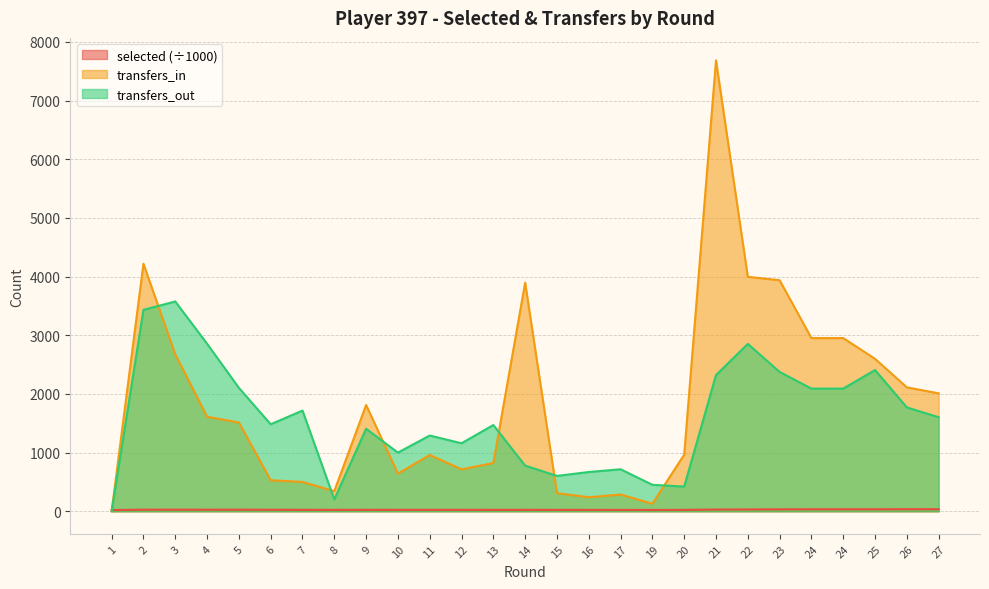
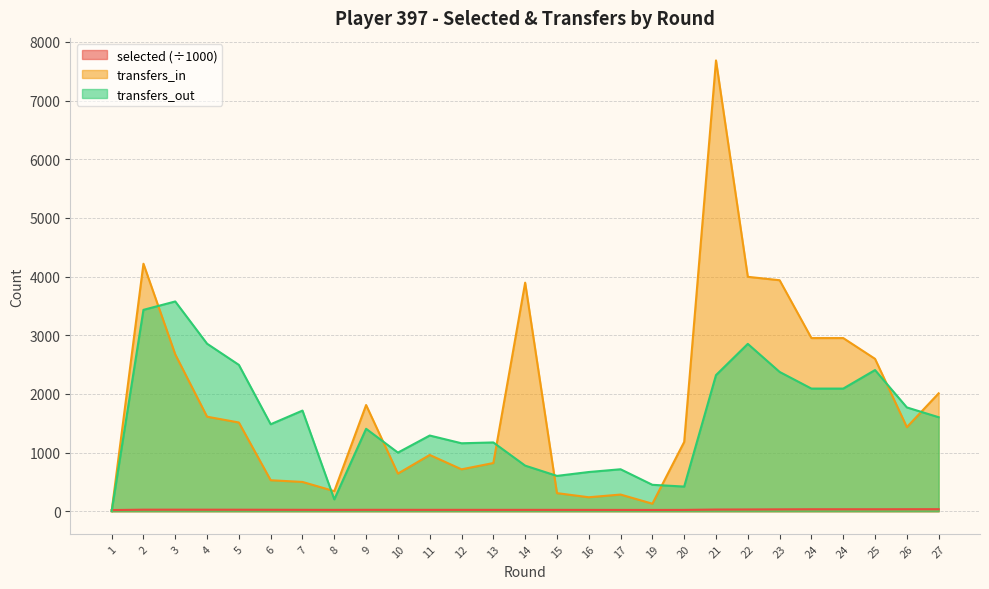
  {
    "selected (÷1000)": {
      "2": 0,
      "3": 0,
      "4": 0,
      "5": 0,
      "6": 0,
      "7": 0,
      "8": 0,
      "9": 0,
      "10": 0,
      "11": 0,
      "12": 0,
      "13": 0,
      "14": 0,
      "15": 0,
      "16": 0,
      "17": 0,
      "19": 0,
      "20": 0,
      "21": 0,
      "22": 0,
      "23": 0,
      "25": 0,
      "26": 0,
      "27": 0
    },
    "transfers_in": {
      "2": 4200,
      "3": 2700,
      "4": 1600,
      "5": 1500,
      "6": 500,
      "7": 500,
      "8": 300,
      "9": 1800,
      "10": 600,
      "11": 1000,
      "12": 700,
      "13": 800,
      "14": 3900,
      "15": 300,
      "16": 200,
      "17": 300,
      "19": 100,
-     "20": 1000,
+     "20": 1200,
      "21": 7700,
      "22": 4000,
      "23": 3900,
      "25": 2600,
-     "26": 2100,
+     "26": 1400,
      "27": 2000
    },
    "transfers_out": {
      "2": 3400,
      "3": 3600,
      "4": 2900,
-     "5": 2100,
+     "5": 2500,
      "6": 1500,
      "7": 1700,
      "8": 200,
      "9": 1400,
      "10": 1000,
      "11": 1300,
      "12": 1200,
-     "13": 1500,
+     "13": 1200,
      "14": 800,
      "15": 600,
      "16": 700,
      "17": 700,
      "19": 500,
      "20": 400,
      "21": 2300,
      "22": 2900,
      "23": 2400,
      "25": 2400,
      "26": 1800,
      "27": 1600
    }
  }
